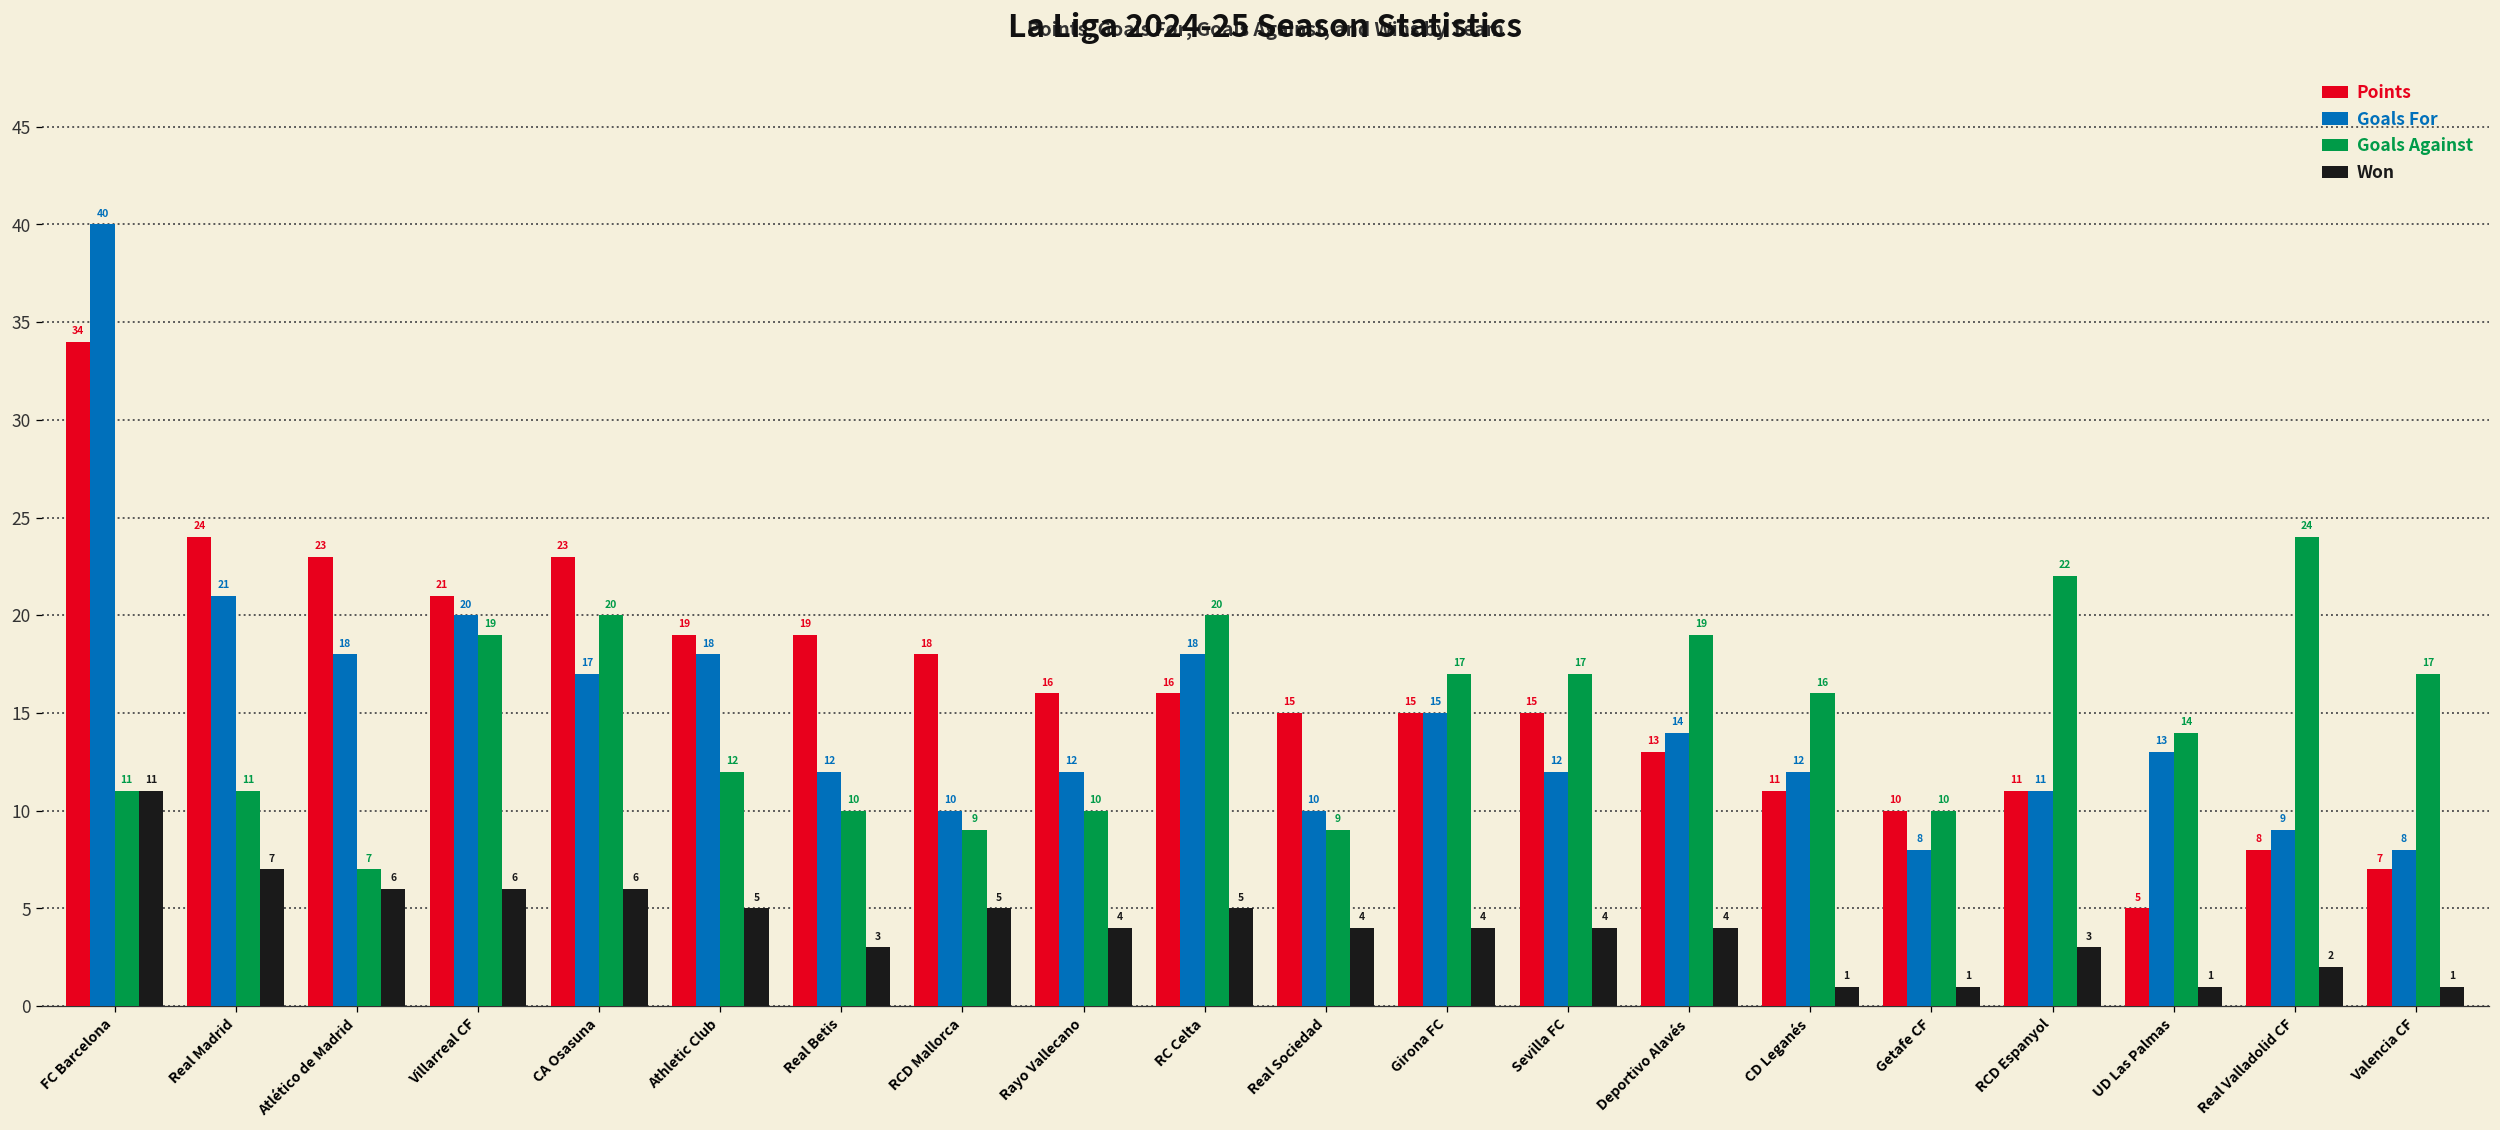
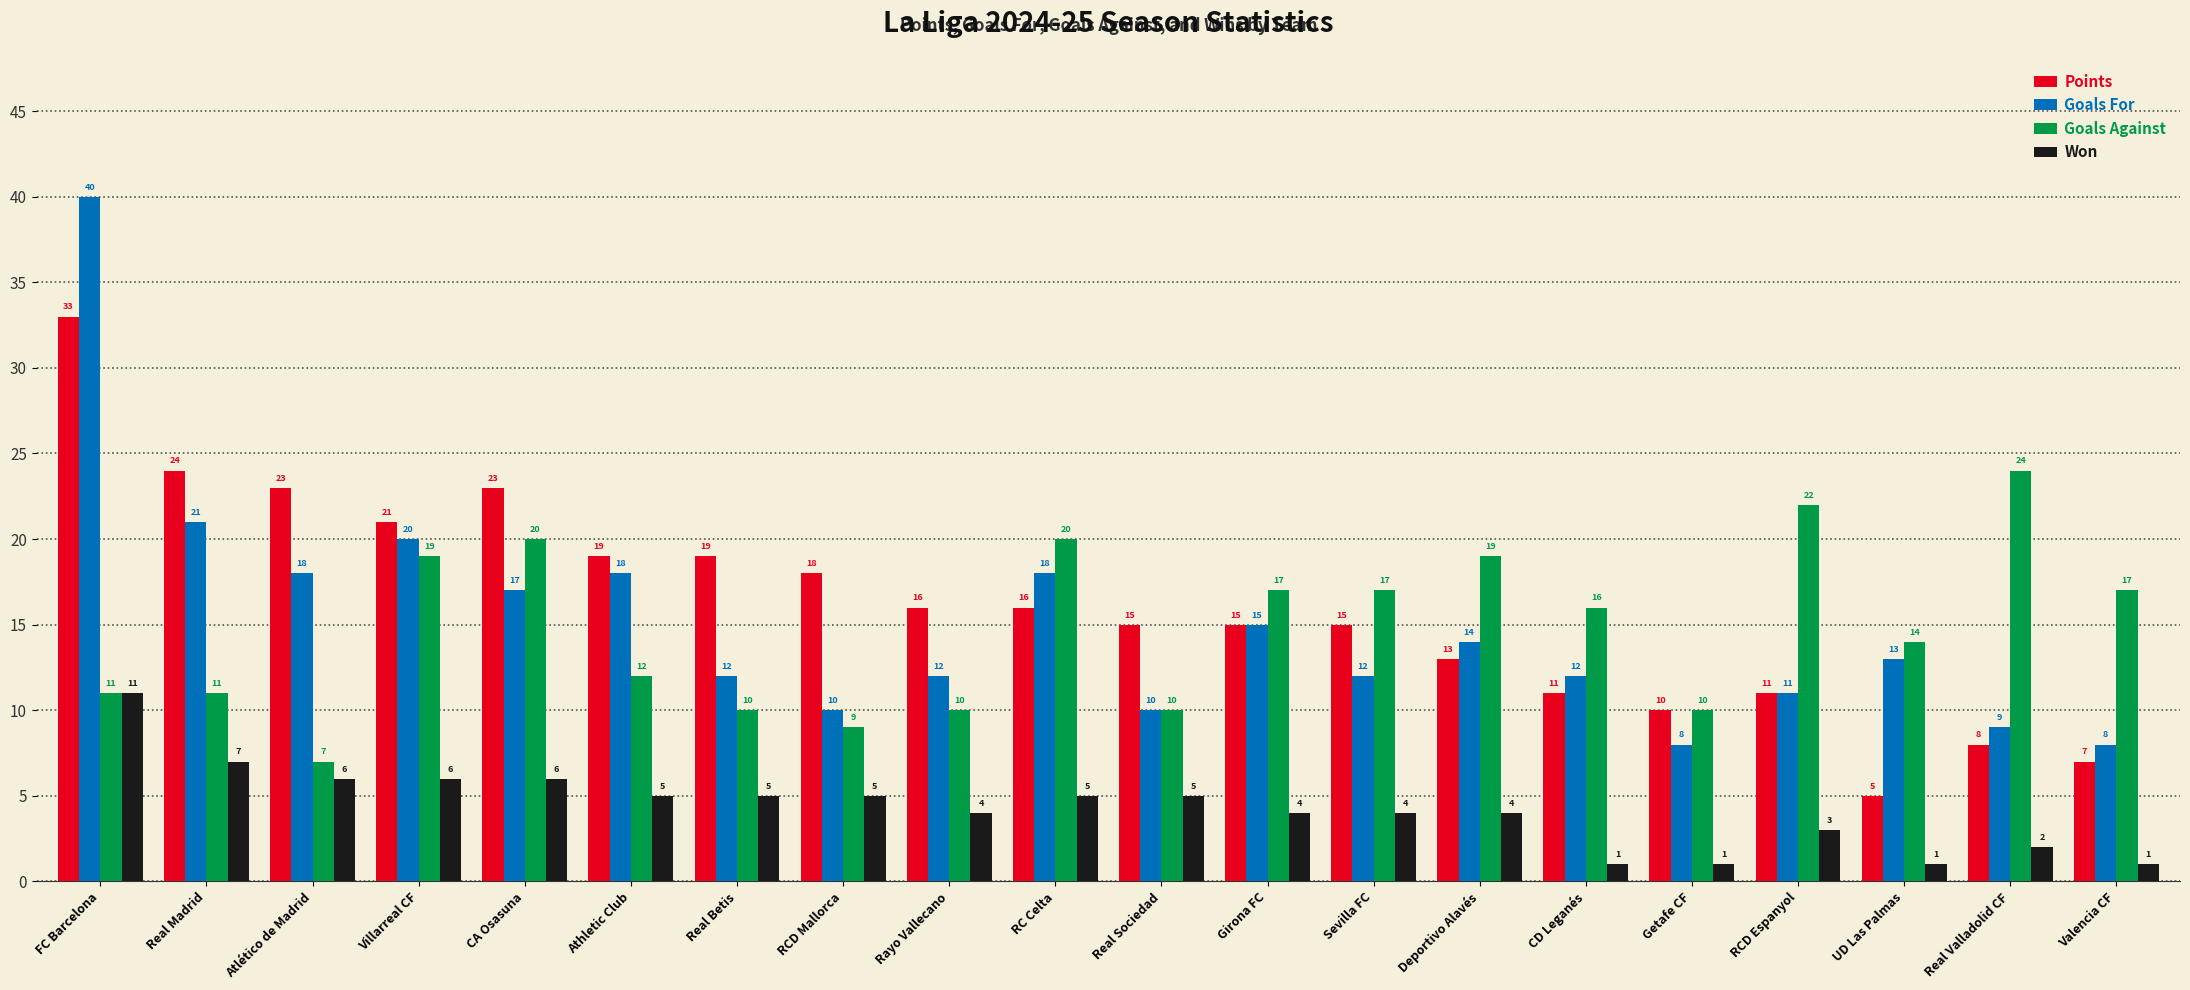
  {
    "Points": {
-     "FC Barcelona": 34,
+     "FC Barcelona": 33,
      "Real Madrid": 24,
      "Atlético de Madrid": 23,
      "Villarreal CF": 21,
      "CA Osasuna": 23,
      "Athletic Club": 19,
      "Real Betis": 19,
      "RCD Mallorca": 18,
      "Rayo Vallecano": 16,
      "RC Celta": 16,
      "Real Sociedad": 15,
      "Girona FC": 15,
      "Sevilla FC": 15,
      "Deportivo Alavés": 13,
      "CD Leganés": 11,
      "Getafe CF": 10,
      "RCD Espanyol": 11,
      "UD Las Palmas": 5,
      "Real Valladolid CF": 8,
      "Valencia CF": 7
    },
    "Goals For": {
      "FC Barcelona": 40,
      "Real Madrid": 21,
      "Atlético de Madrid": 18,
      "Villarreal CF": 20,
      "CA Osasuna": 17,
      "Athletic Club": 18,
      "Real Betis": 12,
      "RCD Mallorca": 10,
      "Rayo Vallecano": 12,
      "RC Celta": 18,
      "Real Sociedad": 10,
      "Girona FC": 15,
      "Sevilla FC": 12,
      "Deportivo Alavés": 14,
      "CD Leganés": 12,
      "Getafe CF": 8,
      "RCD Espanyol": 11,
      "UD Las Palmas": 13,
      "Real Valladolid CF": 9,
      "Valencia CF": 8
    },
    "Goals Against": {
      "FC Barcelona": 11,
      "Real Madrid": 11,
      "Atlético de Madrid": 7,
      "Villarreal CF": 19,
      "CA Osasuna": 20,
      "Athletic Club": 12,
      "Real Betis": 10,
      "RCD Mallorca": 9,
      "Rayo Vallecano": 10,
      "RC Celta": 20,
-     "Real Sociedad": 9,
+     "Real Sociedad": 10,
      "Girona FC": 17,
      "Sevilla FC": 17,
      "Deportivo Alavés": 19,
      "CD Leganés": 16,
      "Getafe CF": 10,
      "RCD Espanyol": 22,
      "UD Las Palmas": 14,
      "Real Valladolid CF": 24,
      "Valencia CF": 17
    },
    "Won": {
      "FC Barcelona": 11,
      "Real Madrid": 7,
      "Atlético de Madrid": 6,
      "Villarreal CF": 6,
      "CA Osasuna": 6,
      "Athletic Club": 5,
-     "Real Betis": 3,
+     "Real Betis": 5,
      "RCD Mallorca": 5,
      "Rayo Vallecano": 4,
      "RC Celta": 5,
-     "Real Sociedad": 4,
+     "Real Sociedad": 5,
      "Girona FC": 4,
      "Sevilla FC": 4,
      "Deportivo Alavés": 4,
      "CD Leganés": 1,
      "Getafe CF": 1,
      "RCD Espanyol": 3,
      "UD Las Palmas": 1,
      "Real Valladolid CF": 2,
      "Valencia CF": 1
    }
  }
